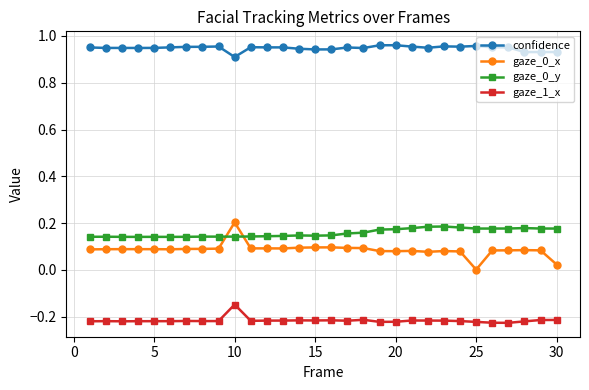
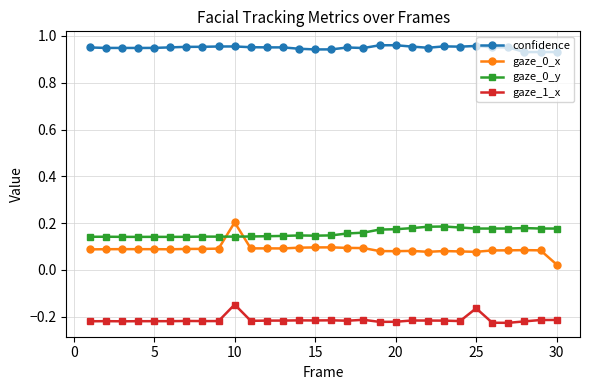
  {
    "confidence": {
      "5": 0.95,
-     "10": 0.91,
+     "10": 0.96,
      "15": 0.94,
      "20": 0.96,
      "25": 0.96
    },
    "gaze_0_x": {
      "5": 0.09,
      "10": 0.20,
      "15": 0.10,
      "20": 0.08,
-     "25": 0.00,
+     "25": 0.08,
      "30": 0.02
    },
    "gaze_0_y": {
      "5": 0.14,
      "10": 0.14,
      "15": 0.15,
      "20": 0.17,
      "25": 0.18,
      "30": 0.18
    },
    "gaze_1_x": {
      "5": -0.22,
      "10": -0.15,
      "15": -0.22,
      "20": -0.22,
-     "25": -0.22,
+     "25": -0.16,
      "30": -0.21
    }
  }
